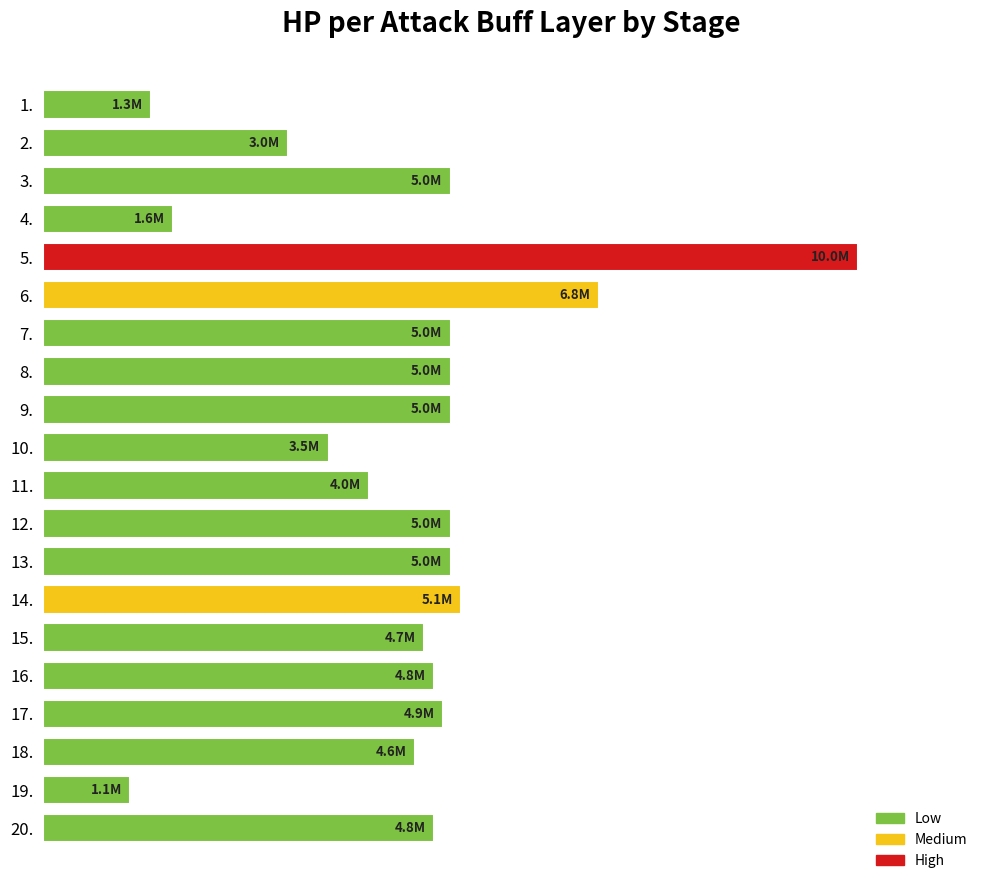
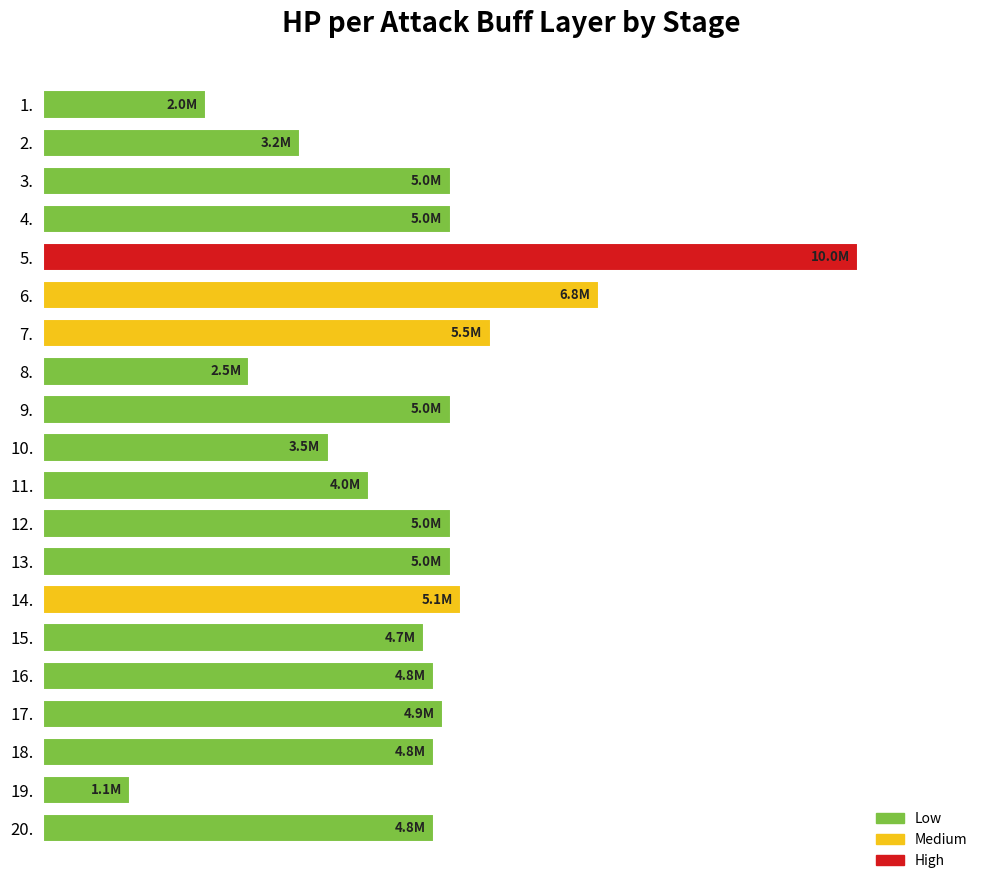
  {
-   "1.": "1.3M",
-   "2.": "3.0M",
+   "1.": "2.0M",
+   "2.": "3.2M",
    "3.": "5.0M",
-   "4.": "1.6M",
+   "4.": "5.0M",
    "5.": "10.0M",
    "6.": "6.8M",
-   "7.": "5.0M",
-   "8.": "5.0M",
+   "7.": "5.5M",
+   "8.": "2.5M",
    "9.": "5.0M",
    "10.": "3.5M",
    "11.": "4.0M",
    "12.": "5.0M",
    "13.": "5.0M",
    "14.": "5.1M",
    "15.": "4.7M",
    "16.": "4.8M",
    "17.": "4.9M",
-   "18.": "4.6M",
+   "18.": "4.8M",
    "19.": "1.1M",
    "20.": "4.8M"
  }
